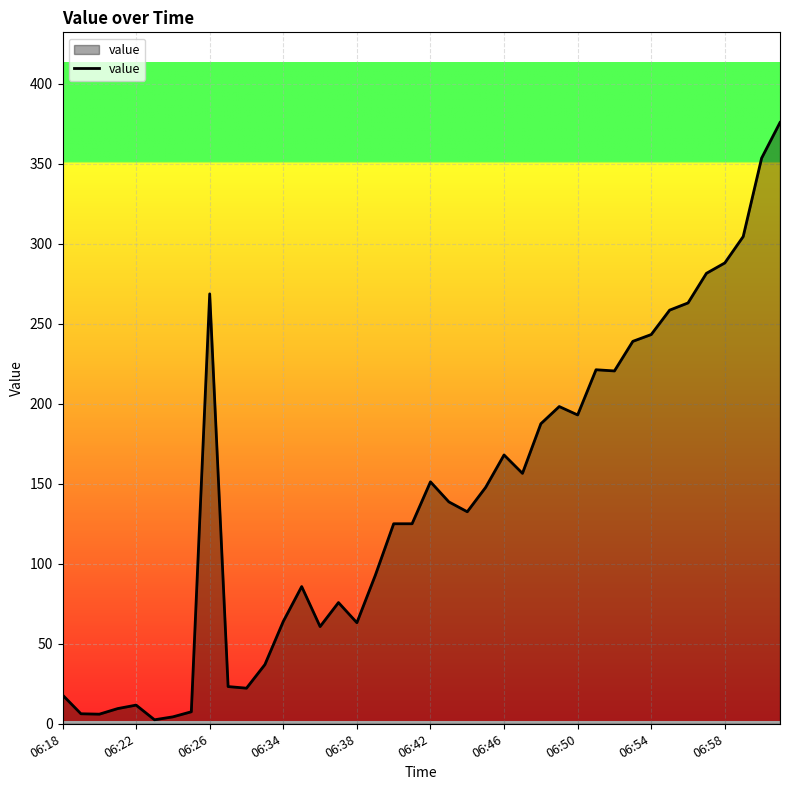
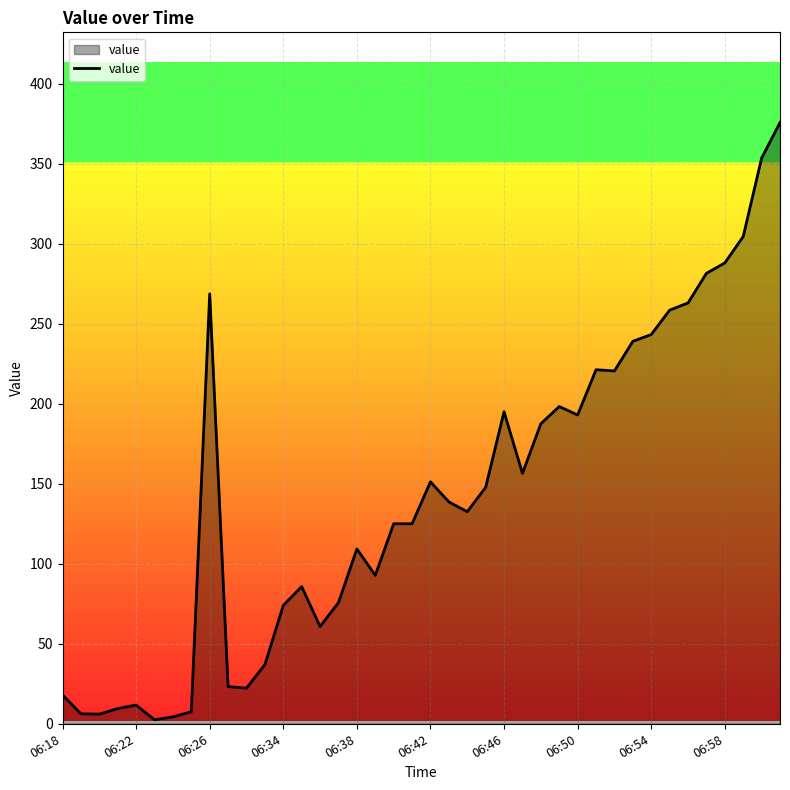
  {
    "06:18": 18,
    "06:22": 12,
    "06:26": 269,
-   "06:34": 64,
-   "06:38": 63,
+   "06:34": 74,
+   "06:38": 109,
    "06:42": 151,
-   "06:46": 168,
+   "06:46": 195,
    "06:50": 193,
    "06:54": 243,
    "06:58": 288
  }
